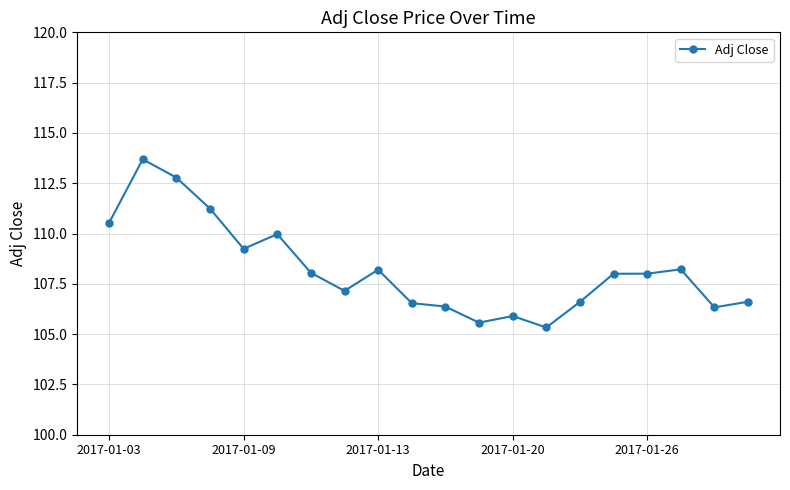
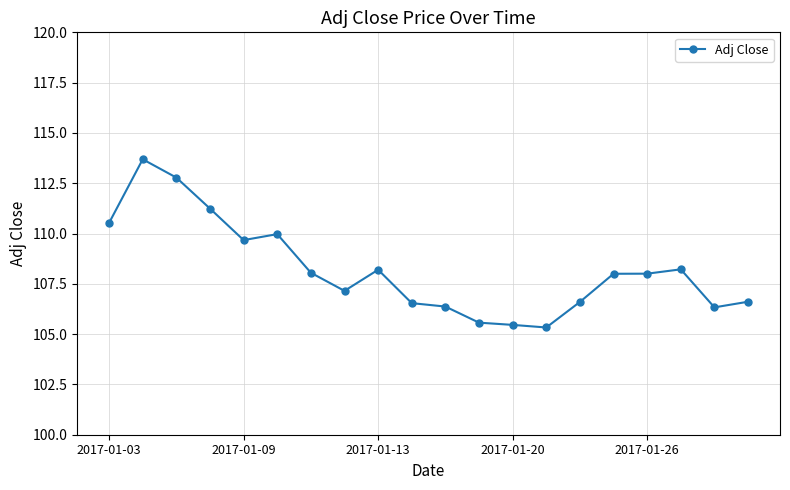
  {
    "2017-01-03": 110.5,
-   "2017-01-09": 109.2,
+   "2017-01-09": 109.7,
    "2017-01-13": 108.2,
-   "2017-01-20": 105.9,
+   "2017-01-20": 105.5,
    "2017-01-26": 108.0
  }
